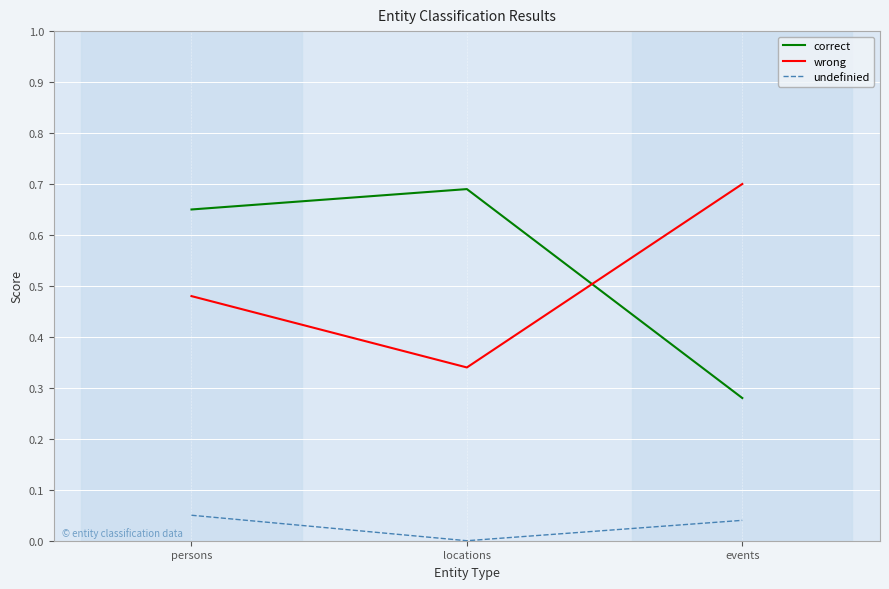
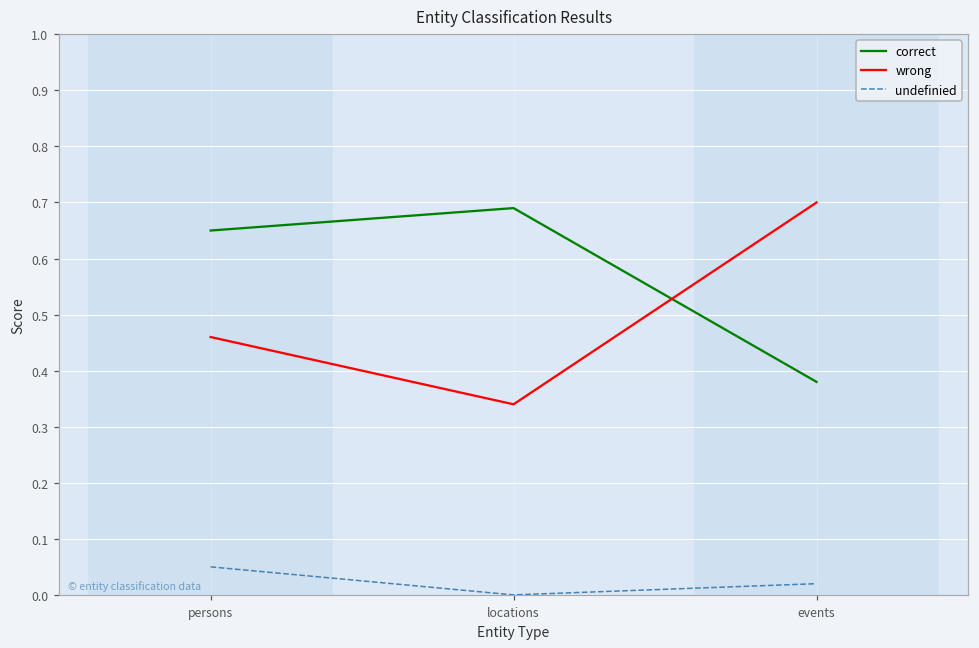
  {
    "correct": {
      "persons": 0.65,
      "locations": 0.69,
-     "events": 0.28
+     "events": 0.38
    },
    "wrong": {
-     "persons": 0.48,
+     "persons": 0.46,
      "locations": 0.34,
      "events": 0.70
    },
    "undefinied": {
      "persons": 0.05,
      "locations": 0.00,
-     "events": 0.04
+     "events": 0.02
    }
  }
